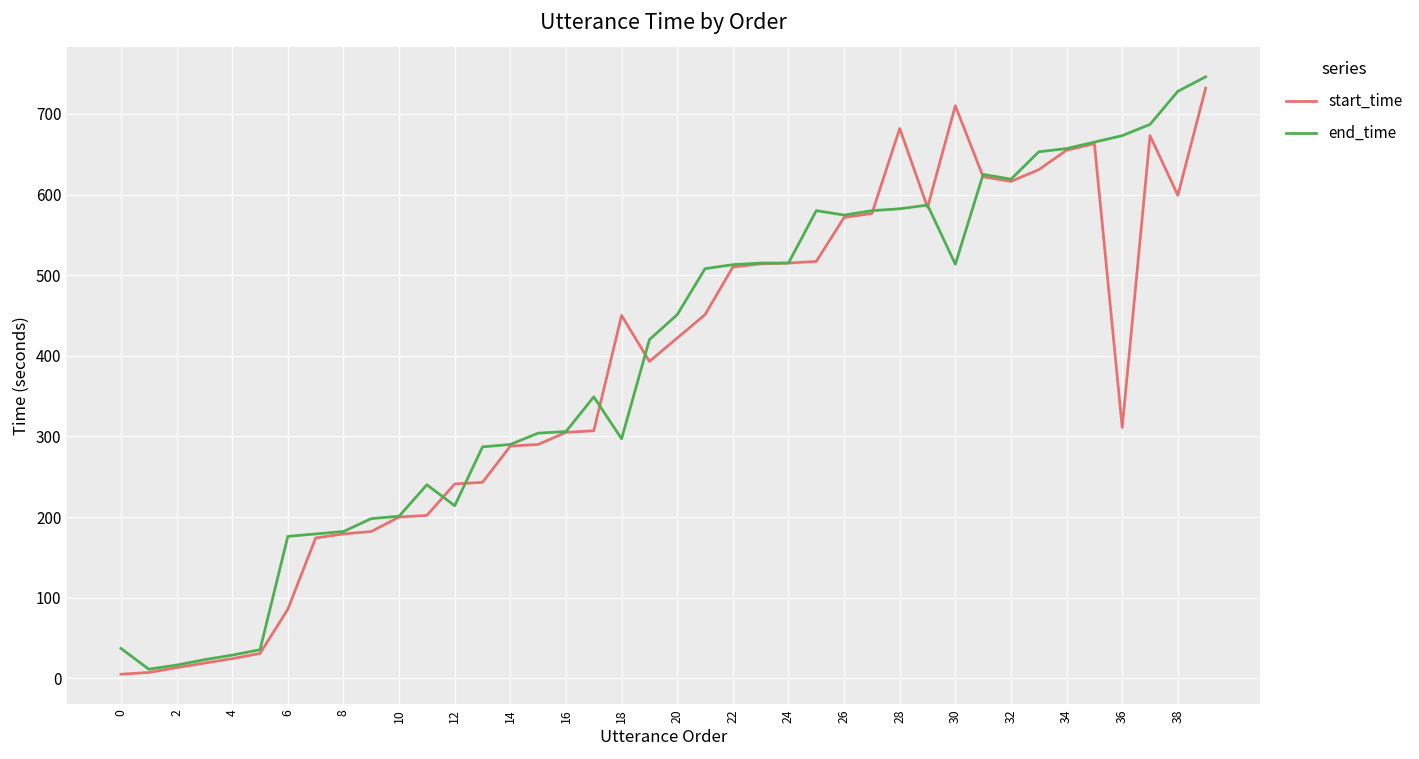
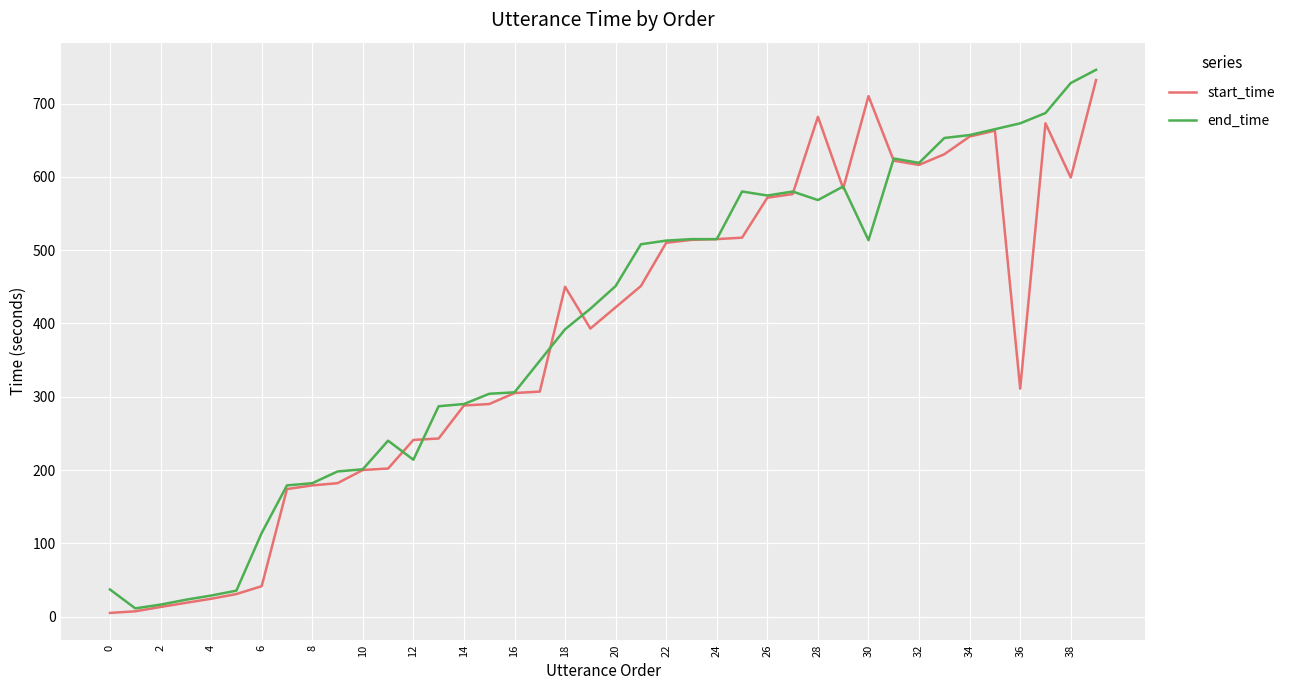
  {
    "start_time": {
      "0": 10,
      "4": 20,
-     "6": 90,
+     "6": 40,
      "12": 240,
      "18": 450,
      "20": 420,
      "28": 680,
      "30": 710,
      "36": 310,
      "38": 600
    },
    "end_time": {
      "0": 40,
      "4": 30,
-     "6": 180,
+     "6": 110,
      "12": 210,
-     "18": 300,
+     "18": 390,
      "20": 450,
-     "28": 580,
+     "28": 570,
      "30": 510,
      "36": 670,
      "38": 730
    }
  }
